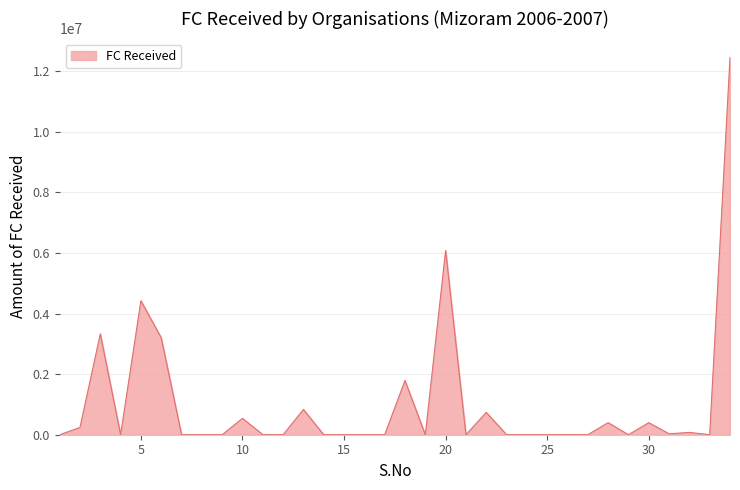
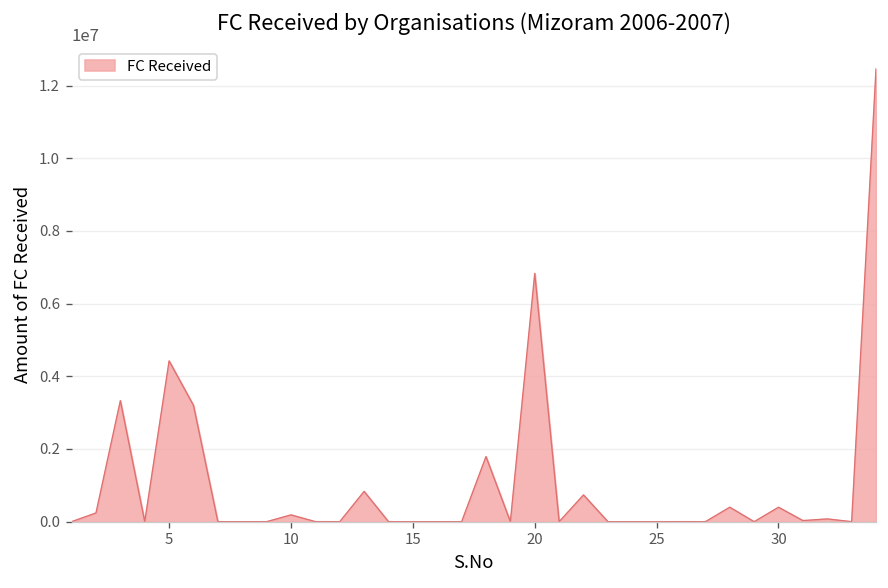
  {
    "5": 4400000,
-   "10": 500000,
+   "10": 200000,
    "15": 0,
-   "20": 6100000,
+   "20": 6800000,
    "25": 0,
    "30": 400000
  }
